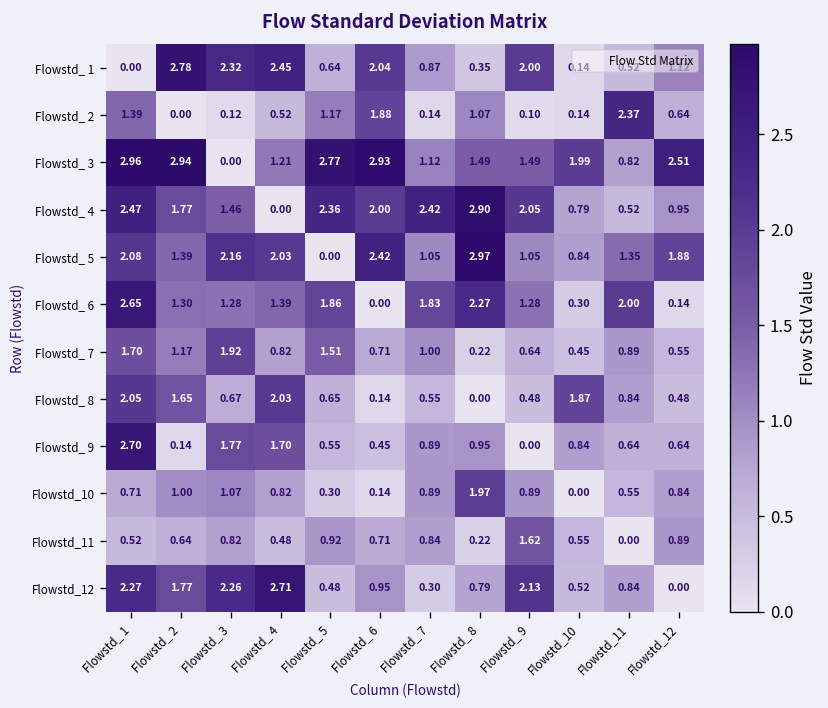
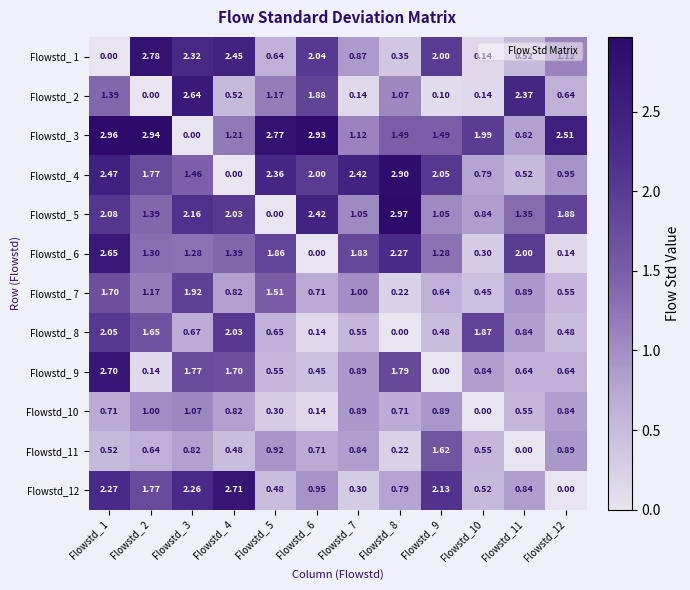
  {
    "Flowstd_ 1": {
      "Flowstd_ 1": 0.00,
      "Flowstd_ 2": 2.78,
      "Flowstd_ 3": 2.32,
      "Flowstd_ 4": 2.45,
      "Flowstd_ 5": 0.64,
      "Flowstd_ 6": 2.04,
      "Flowstd_ 7": 0.87,
      "Flowstd_ 8": 0.35,
      "Flowstd_ 9": 2.00
    },
    "Flowstd_ 2": {
      "Flowstd_ 1": 1.39,
      "Flowstd_ 2": 0.00,
-     "Flowstd_ 3": 0.12,
+     "Flowstd_ 3": 2.64,
      "Flowstd_ 4": 0.52,
      "Flowstd_ 5": 1.17,
      "Flowstd_ 6": 1.88,
      "Flowstd_ 7": 0.14,
      "Flowstd_ 8": 1.07,
      "Flowstd_ 9": 0.10,
      "Flowstd_10": 0.14,
      "Flowstd_11": 2.37,
      "Flowstd_12": 0.64
    },
    "Flowstd_ 3": {
      "Flowstd_ 1": 2.96,
      "Flowstd_ 2": 2.94,
      "Flowstd_ 3": 0.00,
      "Flowstd_ 4": 1.21,
      "Flowstd_ 5": 2.77,
      "Flowstd_ 6": 2.93,
      "Flowstd_ 7": 1.12,
      "Flowstd_ 8": 1.49,
      "Flowstd_ 9": 1.49,
      "Flowstd_10": 1.99,
      "Flowstd_11": 0.82,
      "Flowstd_12": 2.51
    },
    "Flowstd_ 4": {
      "Flowstd_ 1": 2.47,
      "Flowstd_ 2": 1.77,
      "Flowstd_ 3": 1.46,
      "Flowstd_ 4": 0.00,
      "Flowstd_ 5": 2.36,
      "Flowstd_ 6": 2.00,
      "Flowstd_ 7": 2.42,
      "Flowstd_ 8": 2.90,
      "Flowstd_ 9": 2.05,
      "Flowstd_10": 0.79,
      "Flowstd_11": 0.52,
      "Flowstd_12": 0.95
    },
    "Flowstd_ 5": {
      "Flowstd_ 1": 2.08,
      "Flowstd_ 2": 1.39,
      "Flowstd_ 3": 2.16,
      "Flowstd_ 4": 2.03,
      "Flowstd_ 5": 0.00,
      "Flowstd_ 6": 2.42,
      "Flowstd_ 7": 1.05,
      "Flowstd_ 8": 2.97,
      "Flowstd_ 9": 1.05,
      "Flowstd_10": 0.84,
      "Flowstd_11": 1.35,
      "Flowstd_12": 1.88
    },
    "Flowstd_ 6": {
      "Flowstd_ 1": 2.65,
      "Flowstd_ 2": 1.30,
      "Flowstd_ 3": 1.28,
      "Flowstd_ 4": 1.39,
      "Flowstd_ 5": 1.86,
      "Flowstd_ 6": 0.00,
      "Flowstd_ 7": 1.83,
      "Flowstd_ 8": 2.27,
      "Flowstd_ 9": 1.28,
      "Flowstd_10": 0.30,
      "Flowstd_11": 2.00,
      "Flowstd_12": 0.14
    },
    "Flowstd_ 7": {
      "Flowstd_ 1": 1.70,
      "Flowstd_ 2": 1.17,
      "Flowstd_ 3": 1.92,
      "Flowstd_ 4": 0.82,
      "Flowstd_ 5": 1.51,
      "Flowstd_ 6": 0.71,
      "Flowstd_ 7": 1.00,
      "Flowstd_ 8": 0.22,
      "Flowstd_ 9": 0.64,
      "Flowstd_10": 0.45,
      "Flowstd_11": 0.89,
      "Flowstd_12": 0.55
    },
    "Flowstd_ 8": {
      "Flowstd_ 1": 2.05,
      "Flowstd_ 2": 1.65,
      "Flowstd_ 3": 0.67,
      "Flowstd_ 4": 2.03,
      "Flowstd_ 5": 0.65,
      "Flowstd_ 6": 0.14,
      "Flowstd_ 7": 0.55,
      "Flowstd_ 8": 0.00,
      "Flowstd_ 9": 0.48,
      "Flowstd_10": 1.87,
      "Flowstd_11": 0.84,
      "Flowstd_12": 0.48
    },
    "Flowstd_ 9": {
      "Flowstd_ 1": 2.70,
      "Flowstd_ 2": 0.14,
      "Flowstd_ 3": 1.77,
      "Flowstd_ 4": 1.70,
      "Flowstd_ 5": 0.55,
      "Flowstd_ 6": 0.45,
      "Flowstd_ 7": 0.89,
-     "Flowstd_ 8": 0.95,
+     "Flowstd_ 8": 1.79,
      "Flowstd_ 9": 0.00,
      "Flowstd_10": 0.84,
      "Flowstd_11": 0.64,
      "Flowstd_12": 0.64
    },
    "Flowstd_10": {
      "Flowstd_ 1": 0.71,
      "Flowstd_ 2": 1.00,
      "Flowstd_ 3": 1.07,
      "Flowstd_ 4": 0.82,
      "Flowstd_ 5": 0.30,
      "Flowstd_ 6": 0.14,
      "Flowstd_ 7": 0.89,
-     "Flowstd_ 8": 1.97,
+     "Flowstd_ 8": 0.71,
      "Flowstd_ 9": 0.89,
      "Flowstd_10": 0.00,
      "Flowstd_11": 0.55,
      "Flowstd_12": 0.84
    },
    "Flowstd_11": {
      "Flowstd_ 1": 0.52,
      "Flowstd_ 2": 0.64,
      "Flowstd_ 3": 0.82,
      "Flowstd_ 4": 0.48,
      "Flowstd_ 5": 0.92,
      "Flowstd_ 6": 0.71,
      "Flowstd_ 7": 0.84,
      "Flowstd_ 8": 0.22,
      "Flowstd_ 9": 1.62,
      "Flowstd_10": 0.55,
      "Flowstd_11": 0.00,
      "Flowstd_12": 0.89
    },
    "Flowstd_12": {
      "Flowstd_ 1": 2.27,
      "Flowstd_ 2": 1.77,
      "Flowstd_ 3": 2.26,
      "Flowstd_ 4": 2.71,
      "Flowstd_ 5": 0.48,
      "Flowstd_ 6": 0.95,
      "Flowstd_ 7": 0.30,
      "Flowstd_ 8": 0.79,
      "Flowstd_ 9": 2.13,
      "Flowstd_10": 0.52,
      "Flowstd_11": 0.84,
      "Flowstd_12": 0.00
    }
  }
